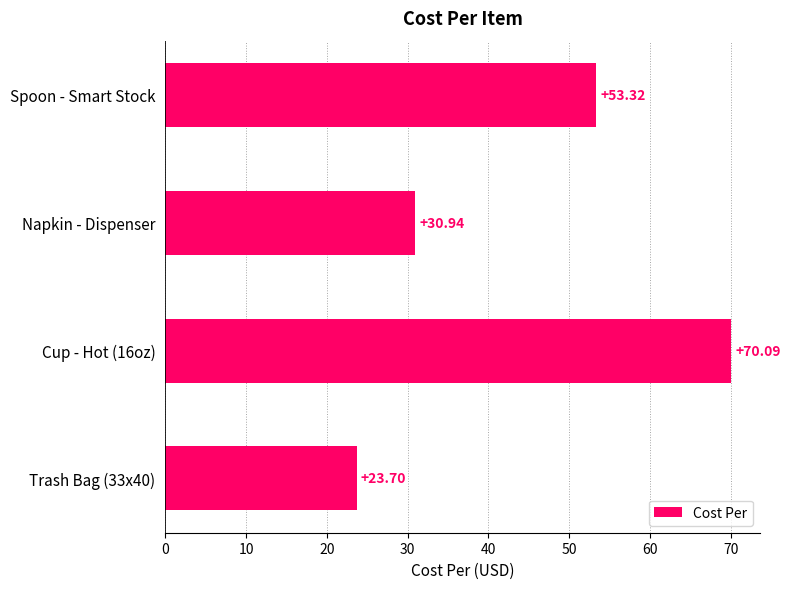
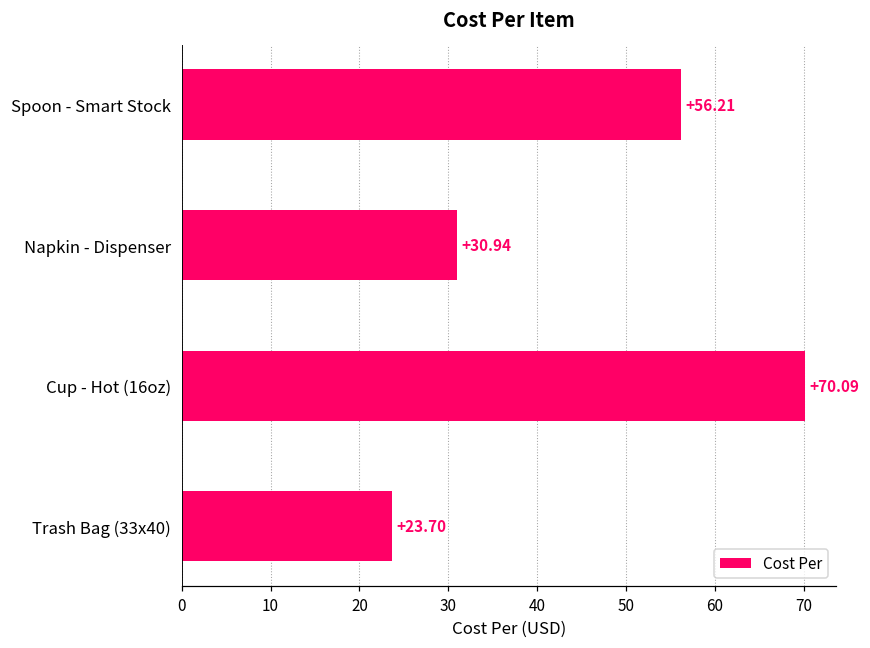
  {
-   "Spoon - Smart Stock": "+53.32",
+   "Spoon - Smart Stock": "+56.21",
    "Napkin - Dispenser": "+30.94",
    "Cup - Hot (16oz)": "+70.09",
    "Trash Bag (33x40)": "+23.70"
  }
